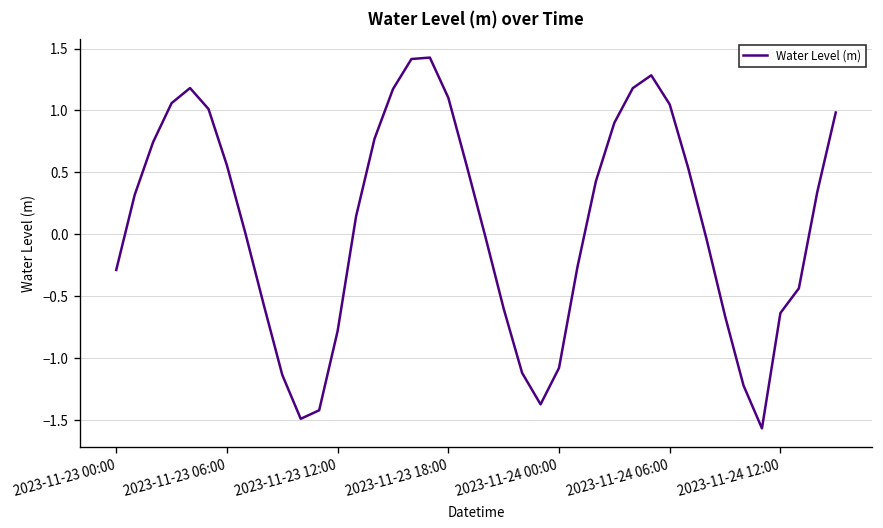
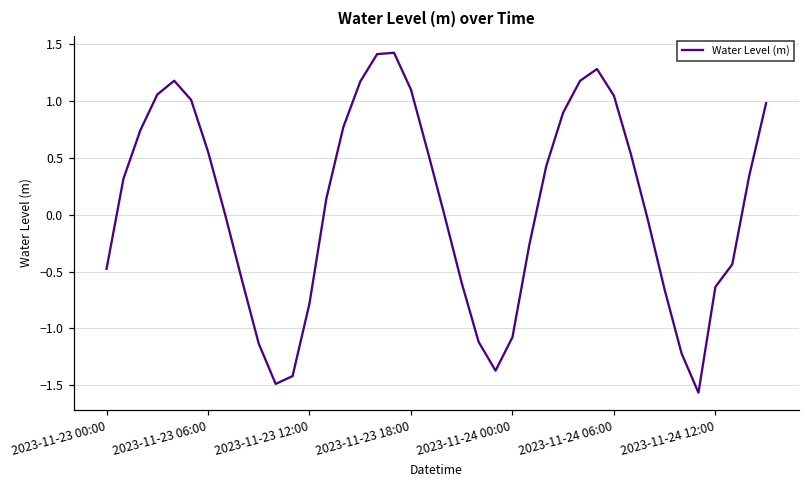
  {
-   "2023-11-23 00:00": -0.29,
+   "2023-11-23 00:00": -0.48,
    "2023-11-23 06:00": 0.56,
    "2023-11-23 12:00": -0.78,
    "2023-11-23 18:00": 1.10,
    "2023-11-24 00:00": -1.08,
    "2023-11-24 06:00": 1.05,
    "2023-11-24 12:00": -0.64
  }
